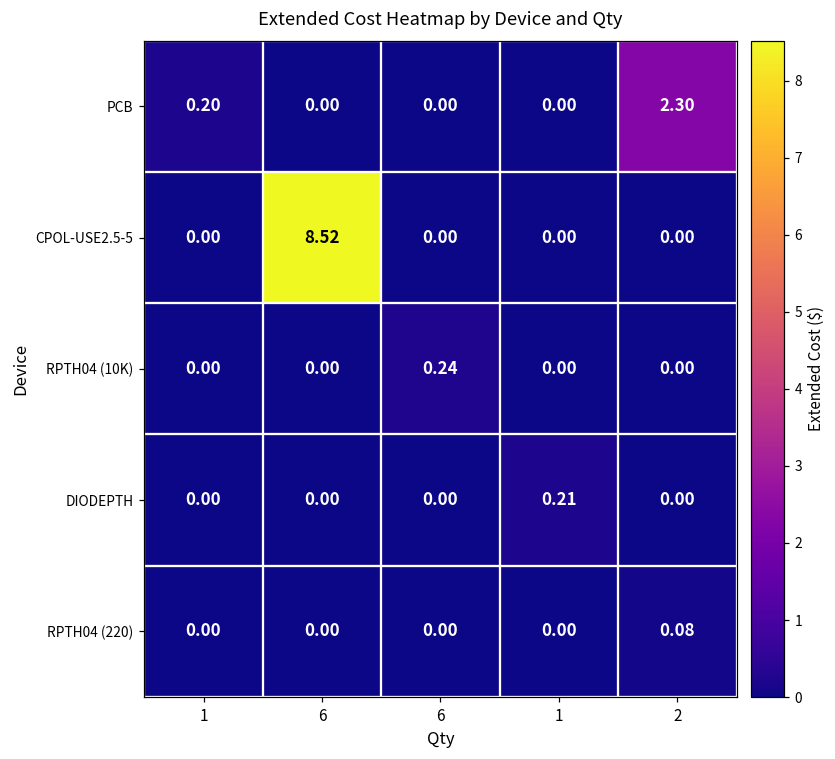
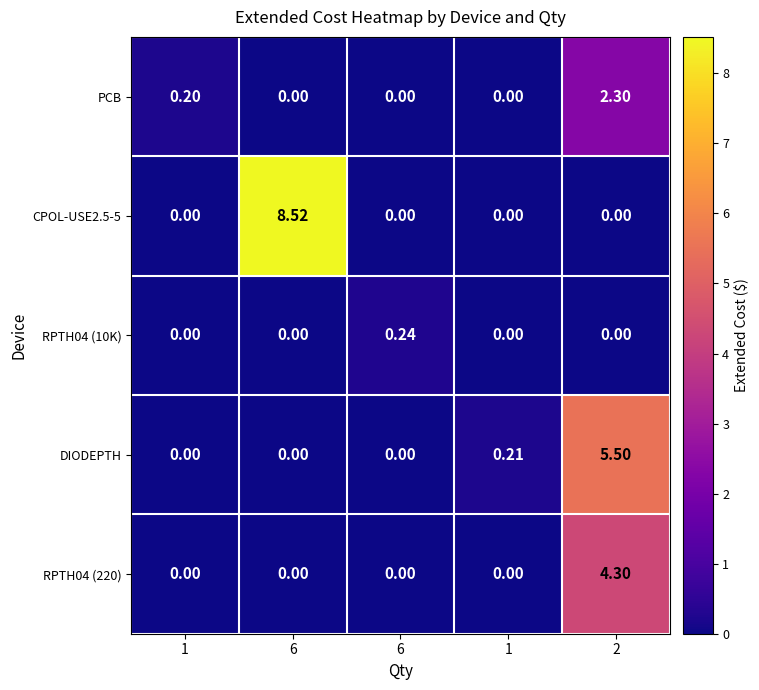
  {
    "PCB": {
      "2": 2.30
    },
    "CPOL-USE2.5-5": {
      "2": 0.00
    },
    "RPTH04 (10K)": {
      "2": 0.00
    },
    "DIODEPTH": {
-     "2": 0.00
+     "2": 5.50
    },
    "RPTH04 (220)": {
-     "2": 0.08
+     "2": 4.30
    }
  }
